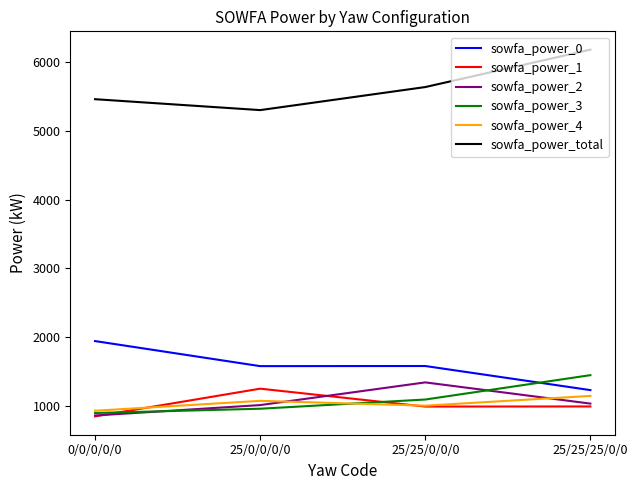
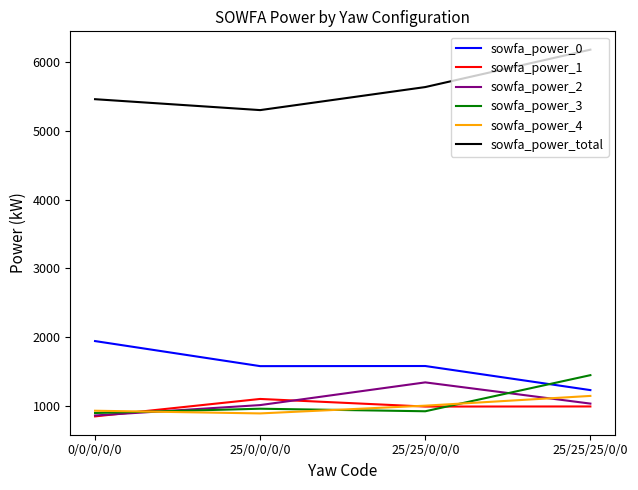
  {
    "sowfa_power_0": {
      "0/0/0/0/0": 1900,
      "25/0/0/0/0": 1600,
      "25/25/0/0/0": 1600,
      "25/25/25/0/0": 1200
    },
    "sowfa_power_1": {
-     "25/0/0/0/0": 1200,
+     "25/0/0/0/0": 1100,
      "25/25/25/0/0": 1000
    },
    "sowfa_power_2": {
      "25/0/0/0/0": 1000,
      "25/25/0/0/0": 1300,
      "25/25/25/0/0": 1000
    },
    "sowfa_power_3": {
      "25/0/0/0/0": 1000,
-     "25/25/0/0/0": 1100,
+     "25/25/0/0/0": 900,
      "25/25/25/0/0": 1400
    },
    "sowfa_power_4": {
-     "25/0/0/0/0": 1100,
+     "25/0/0/0/0": 900,
      "25/25/25/0/0": 1100
    },
    "sowfa_power_total": {
      "0/0/0/0/0": 5500,
      "25/0/0/0/0": 5300,
      "25/25/0/0/0": 5600
    }
  }
